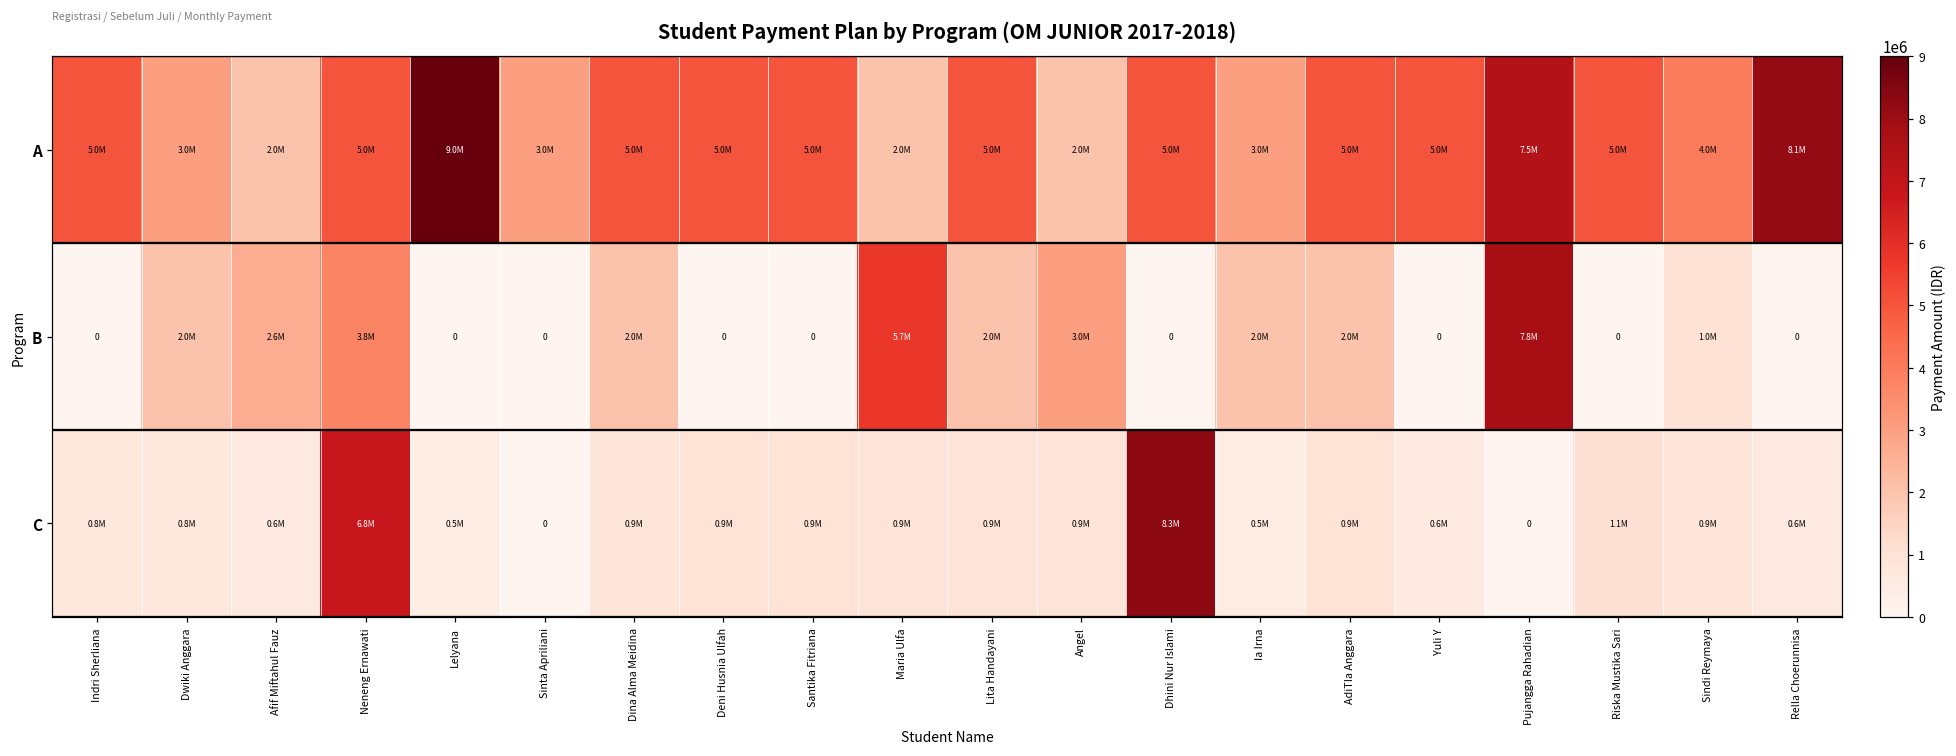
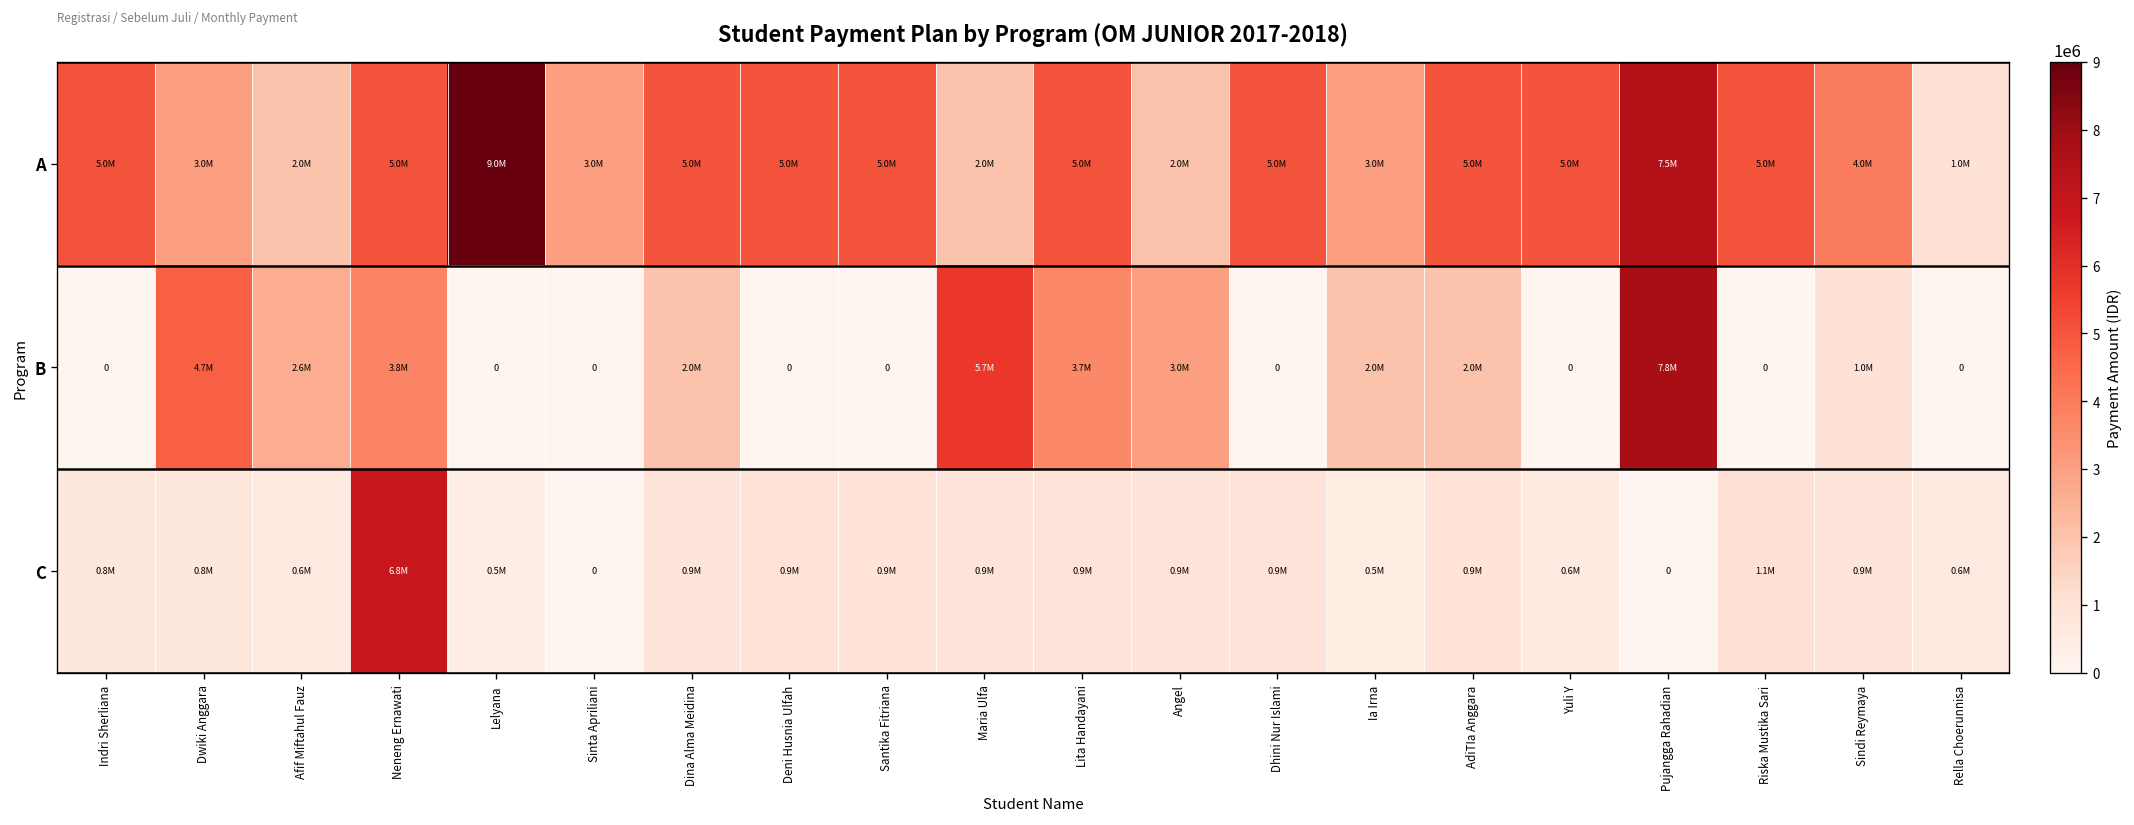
  {
    "A": {
      "Indri Sherliana": "5.0M",
      "Dwiki Anggara": "3.0M",
      "Afif Miftahul Fauz": "2.0M",
      "Neneng Ernawati": "5.0M",
      "Lelyana": "9.0M",
      "Sinta Apriliani": "3.0M",
      "Dina Alma Meidina": "5.0M",
      "Deni Husnia Ulfah": "5.0M",
      "Santika Fitriana": "5.0M",
      "Maria Ulfa": "2.0M",
      "Lita Handayani": "5.0M",
      "Angel": "2.0M",
      "Dhini Nur Islami": "5.0M",
      "Ia Irna": "3.0M",
      "AdiTIa Anggara": "5.0M",
      "Yuli Y": "5.0M",
      "Pujangga Rahadian": "7.5M",
      "Riska Mustika Sari": "5.0M",
      "Sindi Reymaya": "4.0M",
-     "Rella Choerunnisa": "8.1M"
+     "Rella Choerunnisa": "1.0M"
    },
    "B": {
      "Indri Sherliana": "0",
-     "Dwiki Anggara": "2.0M",
+     "Dwiki Anggara": "4.7M",
      "Afif Miftahul Fauz": "2.6M",
      "Neneng Ernawati": "3.8M",
      "Lelyana": "0",
      "Sinta Apriliani": "0",
      "Dina Alma Meidina": "2.0M",
      "Deni Husnia Ulfah": "0",
      "Santika Fitriana": "0",
      "Maria Ulfa": "5.7M",
-     "Lita Handayani": "2.0M",
+     "Lita Handayani": "3.7M",
      "Angel": "3.0M",
      "Dhini Nur Islami": "0",
      "Ia Irna": "2.0M",
      "AdiTIa Anggara": "2.0M",
      "Yuli Y": "0",
      "Pujangga Rahadian": "7.8M",
      "Riska Mustika Sari": "0",
      "Sindi Reymaya": "1.0M",
      "Rella Choerunnisa": "0"
    },
    "C": {
      "Indri Sherliana": "0.8M",
      "Dwiki Anggara": "0.8M",
      "Afif Miftahul Fauz": "0.6M",
      "Neneng Ernawati": "6.8M",
      "Lelyana": "0.5M",
      "Sinta Apriliani": "0",
      "Dina Alma Meidina": "0.9M",
      "Deni Husnia Ulfah": "0.9M",
      "Santika Fitriana": "0.9M",
      "Maria Ulfa": "0.9M",
      "Lita Handayani": "0.9M",
      "Angel": "0.9M",
-     "Dhini Nur Islami": "8.3M",
+     "Dhini Nur Islami": "0.9M",
      "Ia Irna": "0.5M",
      "AdiTIa Anggara": "0.9M",
      "Yuli Y": "0.6M",
      "Pujangga Rahadian": "0",
      "Riska Mustika Sari": "1.1M",
      "Sindi Reymaya": "0.9M",
      "Rella Choerunnisa": "0.6M"
    }
  }
